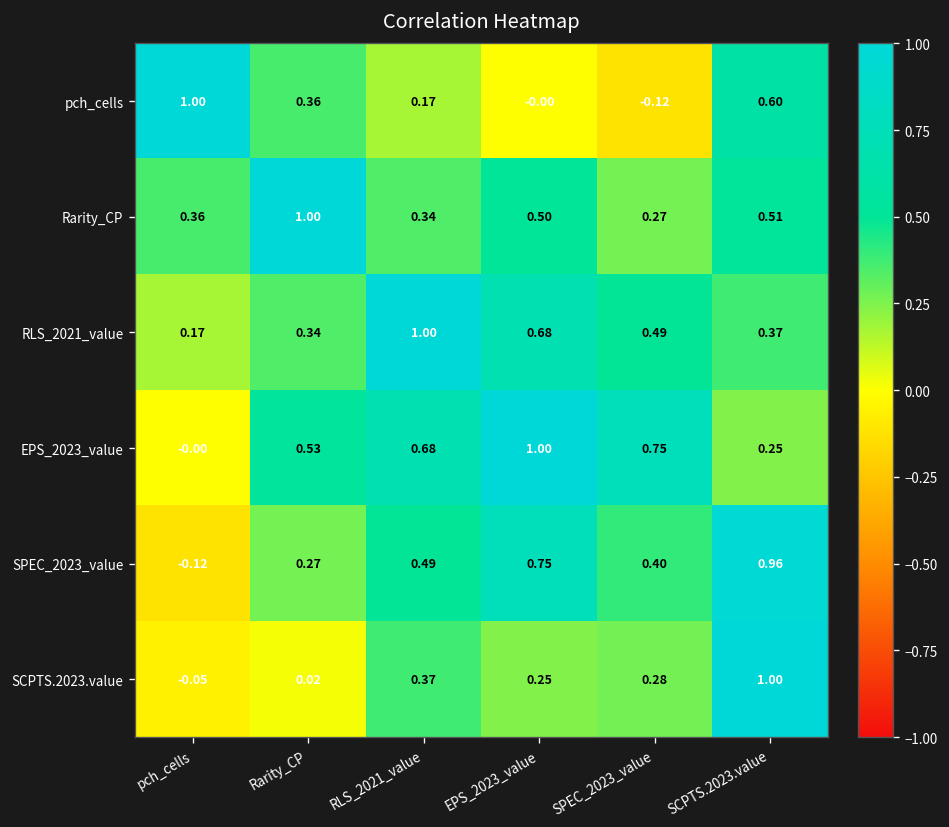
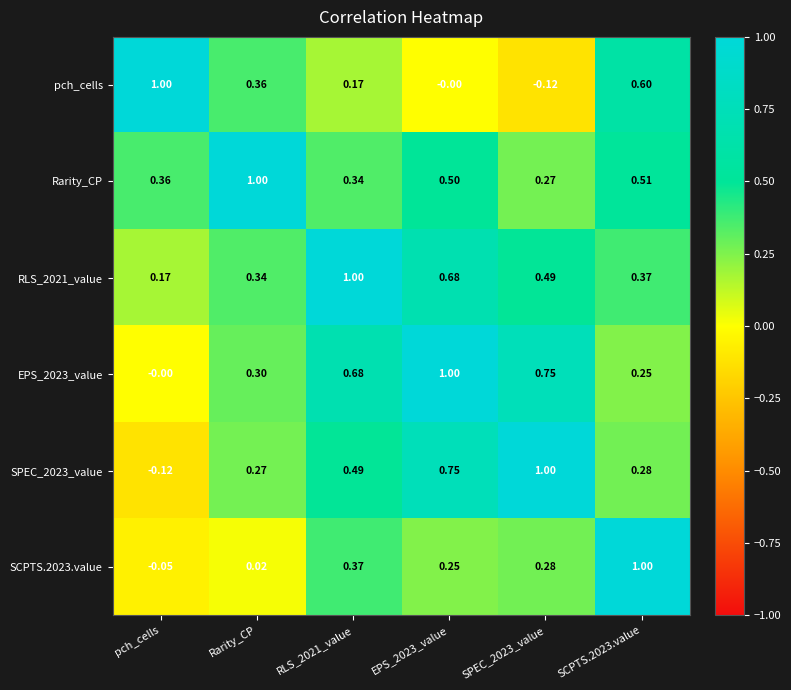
  {
    "pch_cells": {
      "pch_cells": 1.00,
      "Rarity_CP": 0.36,
      "RLS_2021_value": 0.17,
      "EPS_2023_value": -0.00,
      "SPEC_2023_value": -0.12,
      "SCPTS.2023.value": 0.60
    },
    "Rarity_CP": {
      "pch_cells": 0.36,
      "Rarity_CP": 1.00,
      "RLS_2021_value": 0.34,
      "EPS_2023_value": 0.50,
      "SPEC_2023_value": 0.27,
      "SCPTS.2023.value": 0.51
    },
    "RLS_2021_value": {
      "pch_cells": 0.17,
      "Rarity_CP": 0.34,
      "RLS_2021_value": 1.00,
      "EPS_2023_value": 0.68,
      "SPEC_2023_value": 0.49,
      "SCPTS.2023.value": 0.37
    },
    "EPS_2023_value": {
      "pch_cells": -0.00,
-     "Rarity_CP": 0.53,
+     "Rarity_CP": 0.30,
      "RLS_2021_value": 0.68,
      "EPS_2023_value": 1.00,
      "SPEC_2023_value": 0.75,
      "SCPTS.2023.value": 0.25
    },
    "SPEC_2023_value": {
      "pch_cells": -0.12,
      "Rarity_CP": 0.27,
      "RLS_2021_value": 0.49,
      "EPS_2023_value": 0.75,
-     "SPEC_2023_value": 0.40,
-     "SCPTS.2023.value": 0.96
+     "SPEC_2023_value": 1.00,
+     "SCPTS.2023.value": 0.28
    },
    "SCPTS.2023.value": {
      "pch_cells": -0.05,
      "Rarity_CP": 0.02,
      "RLS_2021_value": 0.37,
      "EPS_2023_value": 0.25,
      "SPEC_2023_value": 0.28,
      "SCPTS.2023.value": 1.00
    }
  }
